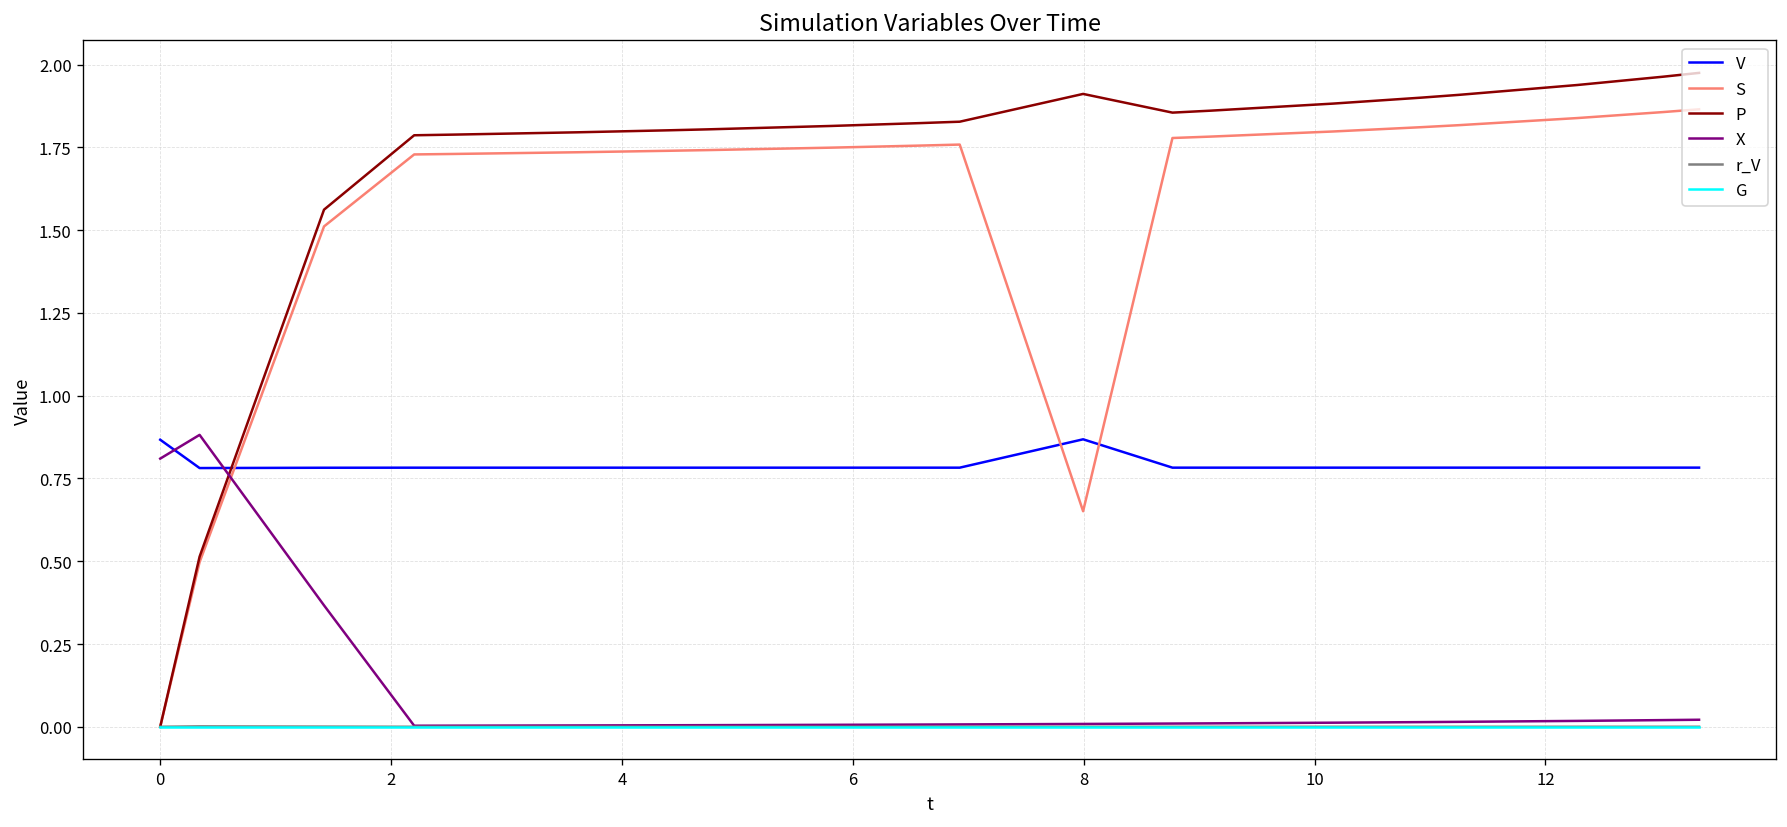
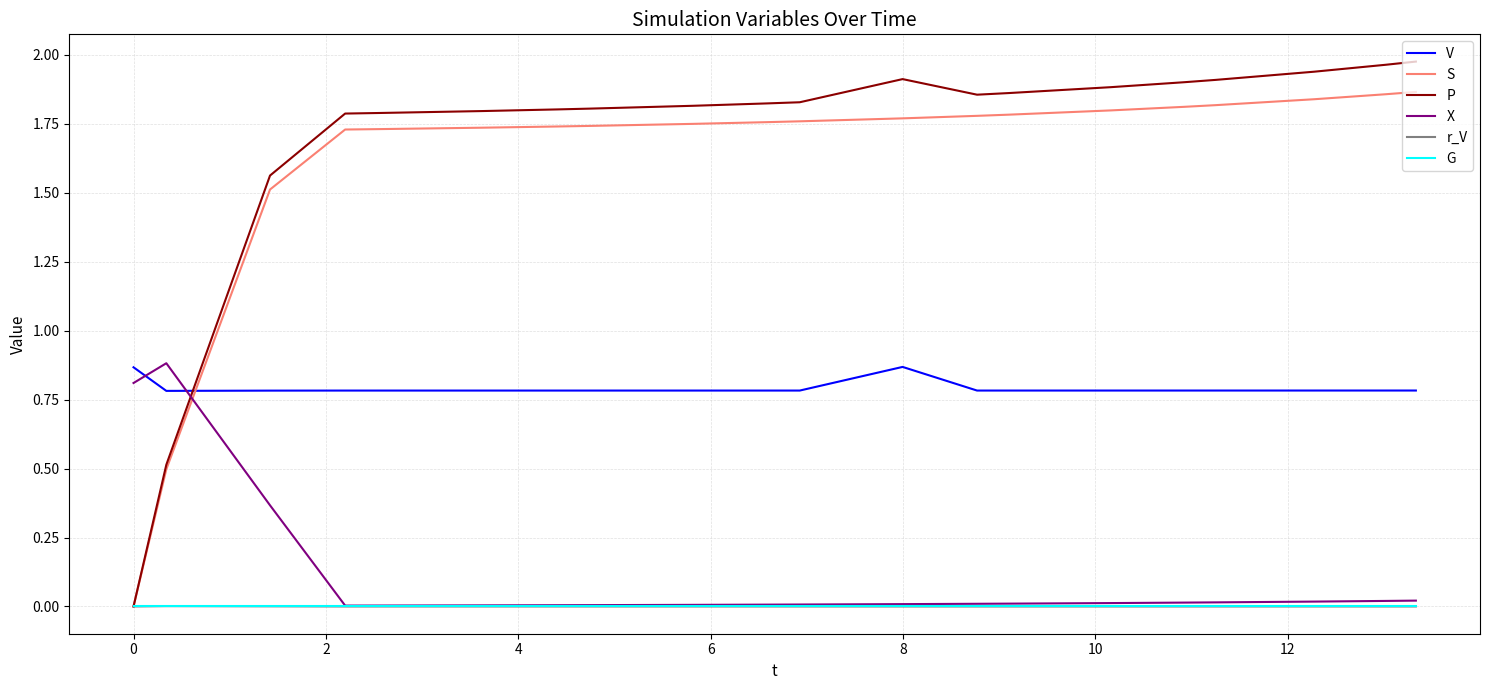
  {
    "V": {
      "0": 0.87,
      "8": 0.87
    },
    "S": {
-     "8": 0.65
+     "8": 1.77
    },
    "P": {
      "8": 1.91
    },
    "X": {
      "0": 0.81
    }
  }
